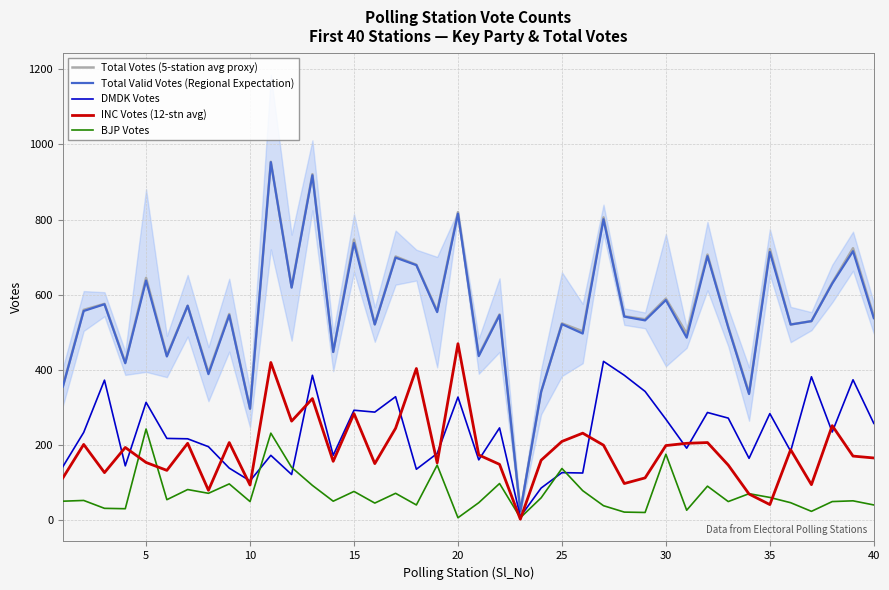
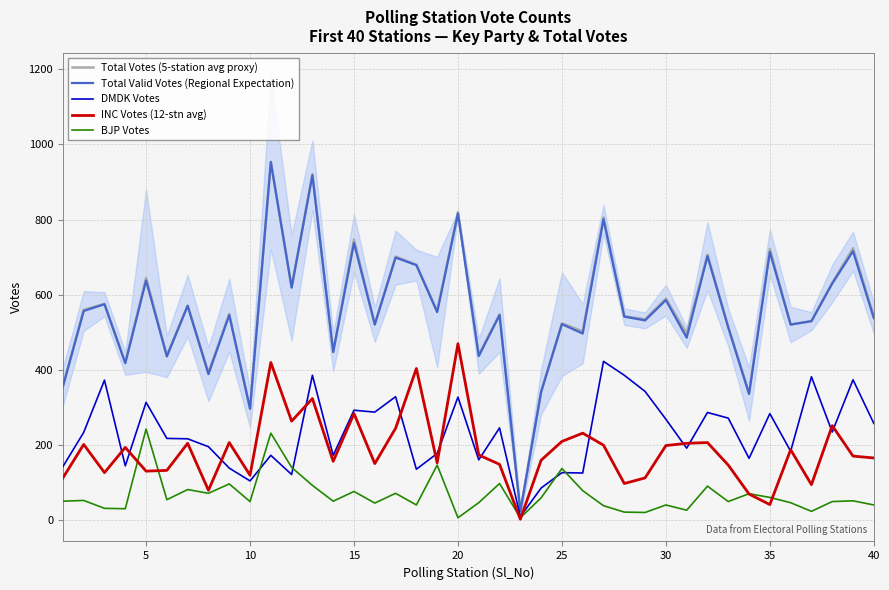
  {
    "Total Votes (5-station avg proxy)": {
      "5": 650,
      "15": 750,
      "35": 720
    },
    "Total Valid Votes (Regional Expectation)": {
      "5": 640,
      "15": 740,
      "35": 710
    },
    "DMDK Votes": {
      "5": 310,
      "10": 110,
      "15": 290,
      "20": 330,
      "25": 130,
      "30": 270,
      "35": 280,
      "40": 260
    },
    "INC Votes (12-stn avg)": {
-     "5": 150,
-     "10": 90,
+     "5": 130,
+     "10": 120,
      "15": 280,
      "20": 470,
      "25": 210,
      "30": 200,
      "35": 40,
      "40": 170
    },
    "BJP Votes": {
      "5": 240,
      "10": 50,
      "15": 80,
      "20": 10,
      "25": 140,
-     "30": 180,
+     "30": 40,
      "35": 60,
      "40": 40
    }
  }
